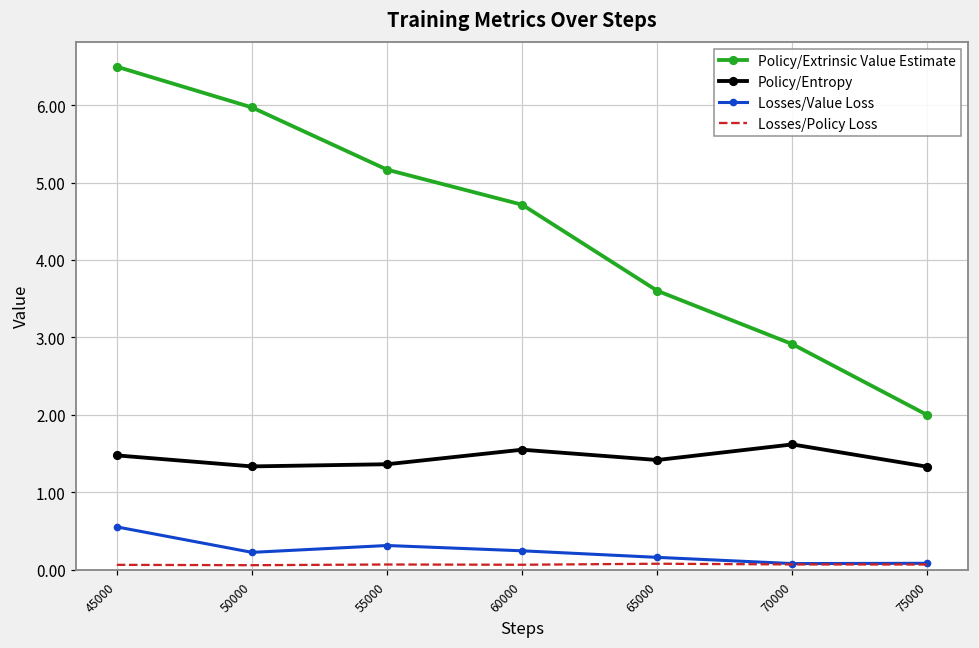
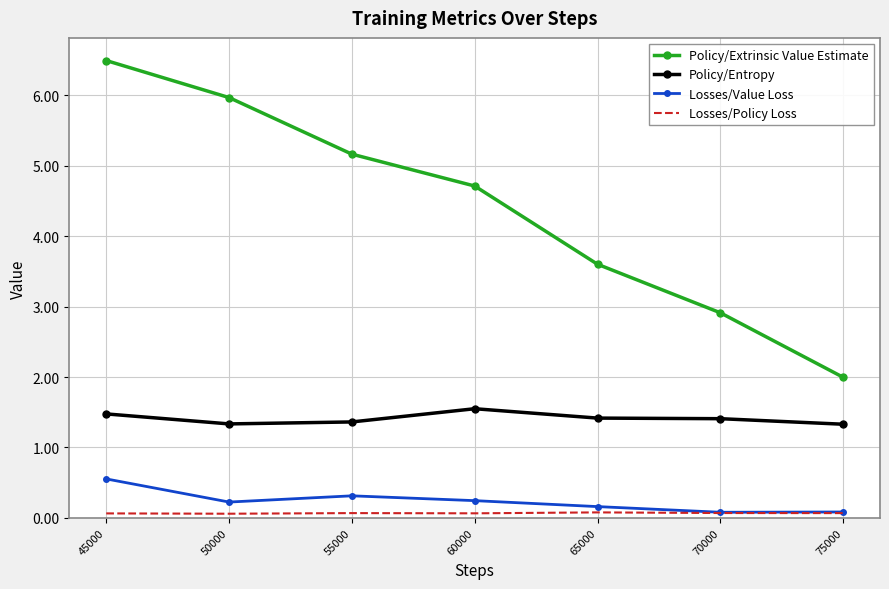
  {
    "Policy/Extrinsic Value Estimate": {
      "45000": 6.5,
      "50000": 6.0,
      "55000": 5.2,
      "60000": 4.7,
      "65000": 3.6,
      "70000": 2.9,
      "75000": 2.0
    },
    "Policy/Entropy": {
      "45000": 1.5,
      "50000": 1.3,
      "55000": 1.4,
      "60000": 1.6,
      "65000": 1.4,
-     "70000": 1.6,
+     "70000": 1.4,
      "75000": 1.3
    },
    "Losses/Value Loss": {
      "45000": 0.6,
      "50000": 0.2,
      "55000": 0.3,
      "60000": 0.2,
      "65000": 0.2
    },
    "Losses/Policy Loss": {
      "45000": 0.1,
      "50000": 0.1,
      "55000": 0.1,
      "60000": 0.1,
      "65000": 0.1
    }
  }
